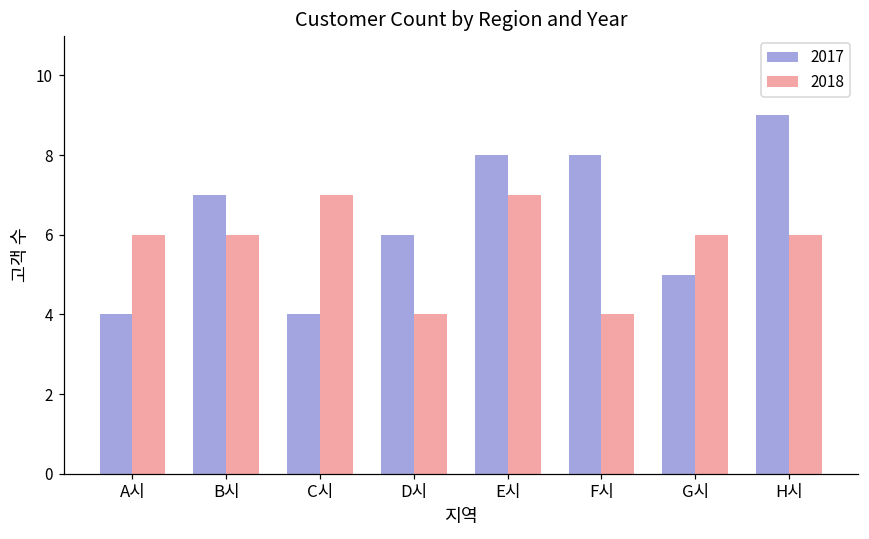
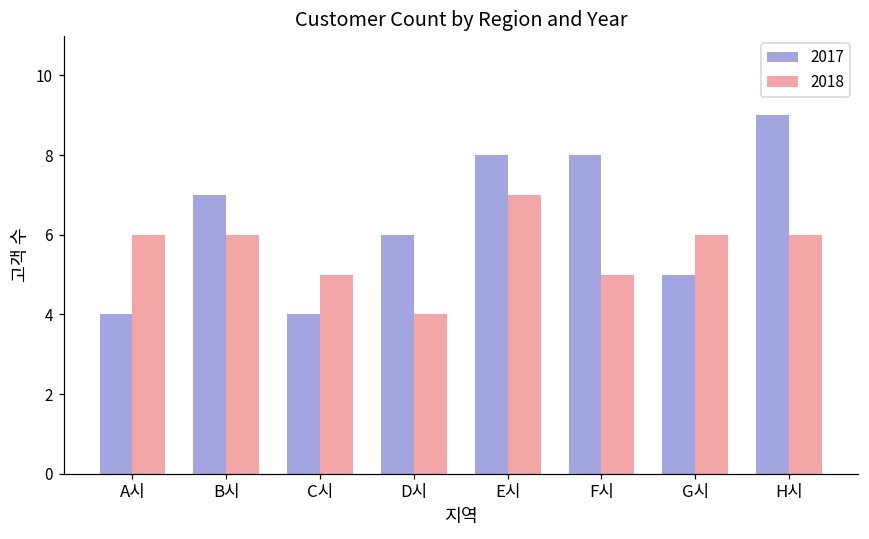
  {
    "2017": {
      "A시": 4,
      "B시": 7,
      "C시": 4,
      "D시": 6,
      "E시": 8,
      "F시": 8,
      "G시": 5,
      "H시": 9
    },
    "2018": {
      "A시": 6,
      "B시": 6,
-     "C시": 7,
+     "C시": 5,
      "D시": 4,
      "E시": 7,
-     "F시": 4,
+     "F시": 5,
      "G시": 6,
      "H시": 6
    }
  }
